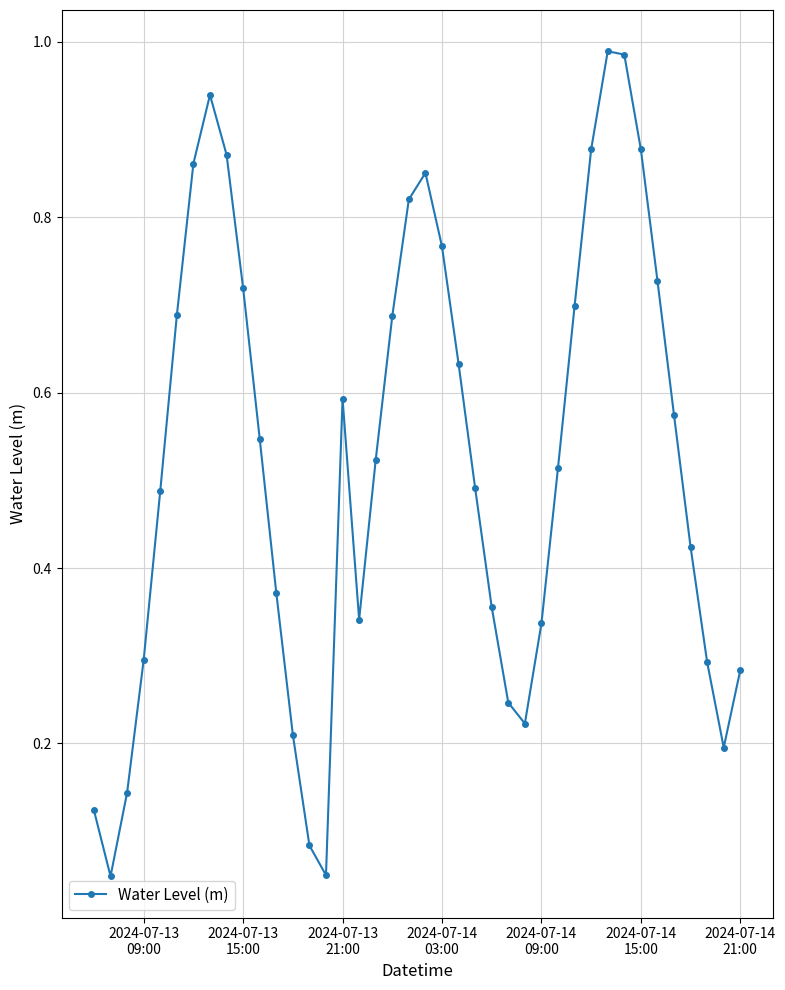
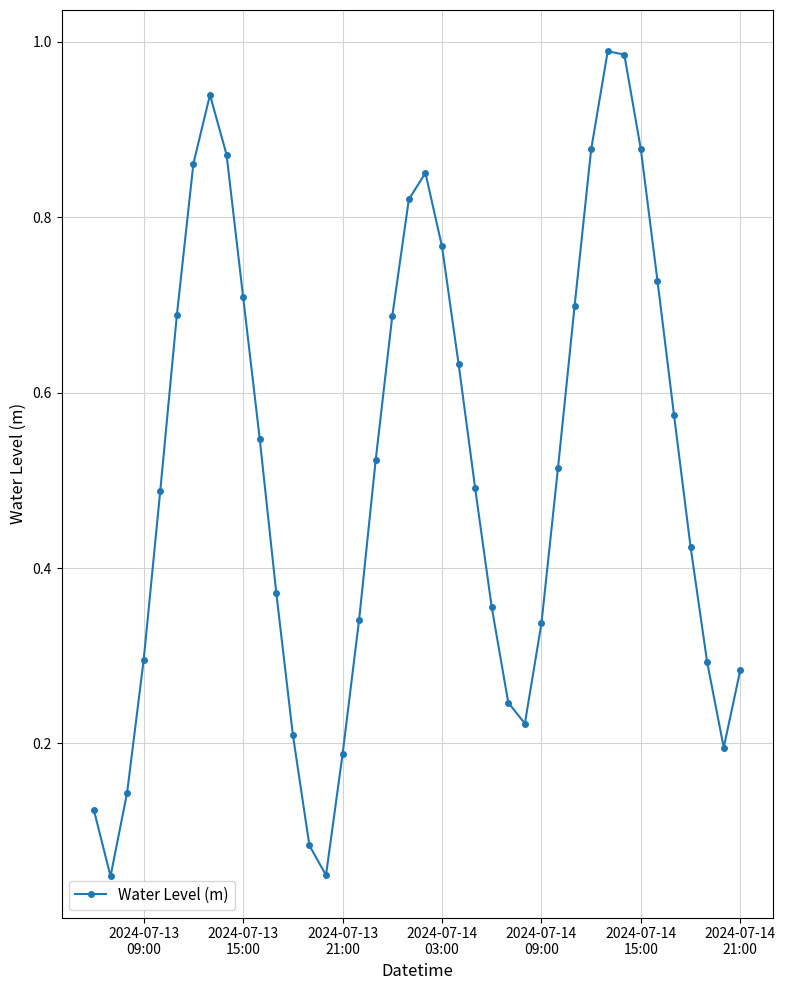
  {
    "2024-07-13 09:00": 0.30,
-   "2024-07-13 15:00": 0.72,
-   "2024-07-13 21:00": 0.59,
+   "2024-07-13 15:00": 0.71,
+   "2024-07-13 21:00": 0.19,
    "2024-07-14 03:00": 0.77,
    "2024-07-14 09:00": 0.34,
    "2024-07-14 15:00": 0.88,
    "2024-07-14 21:00": 0.28
  }
